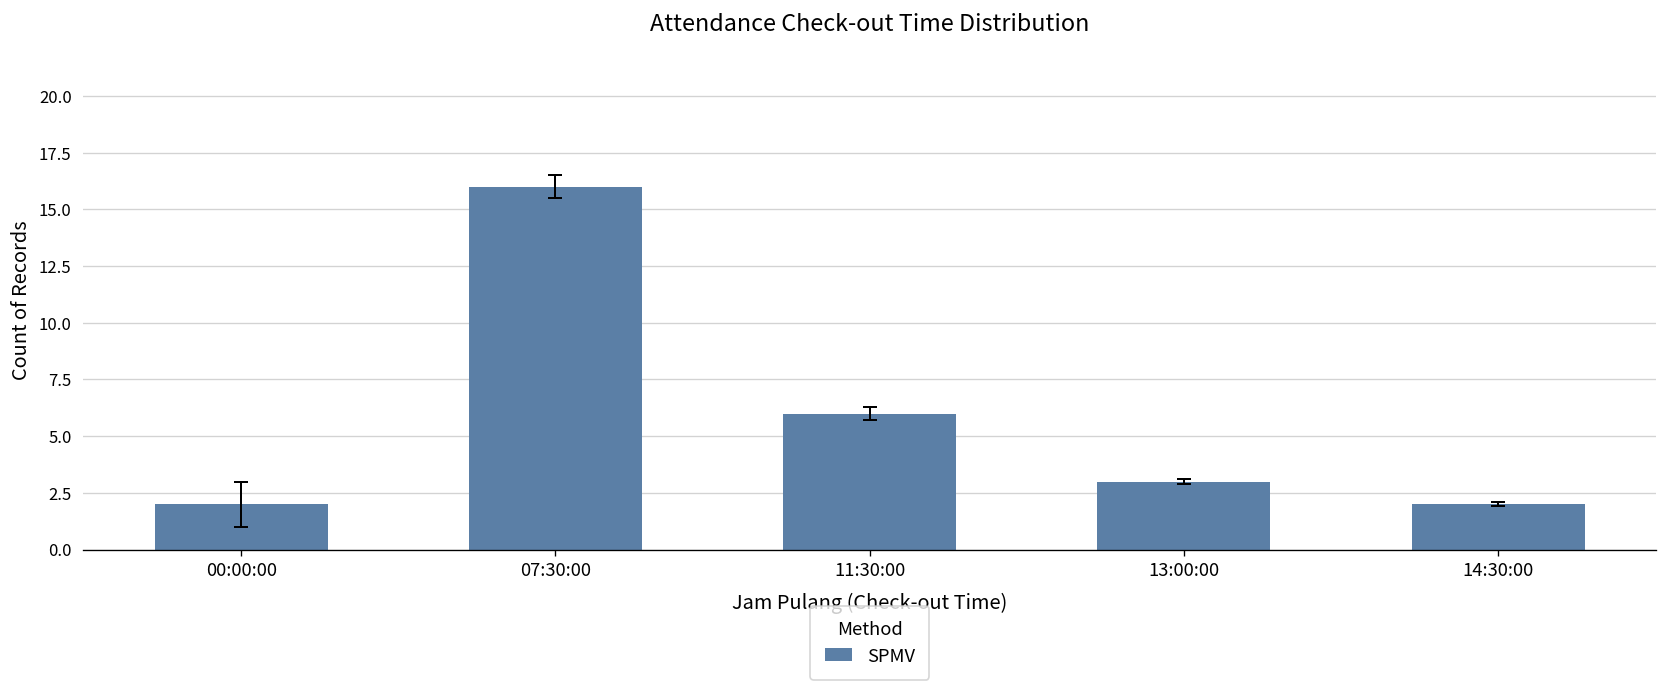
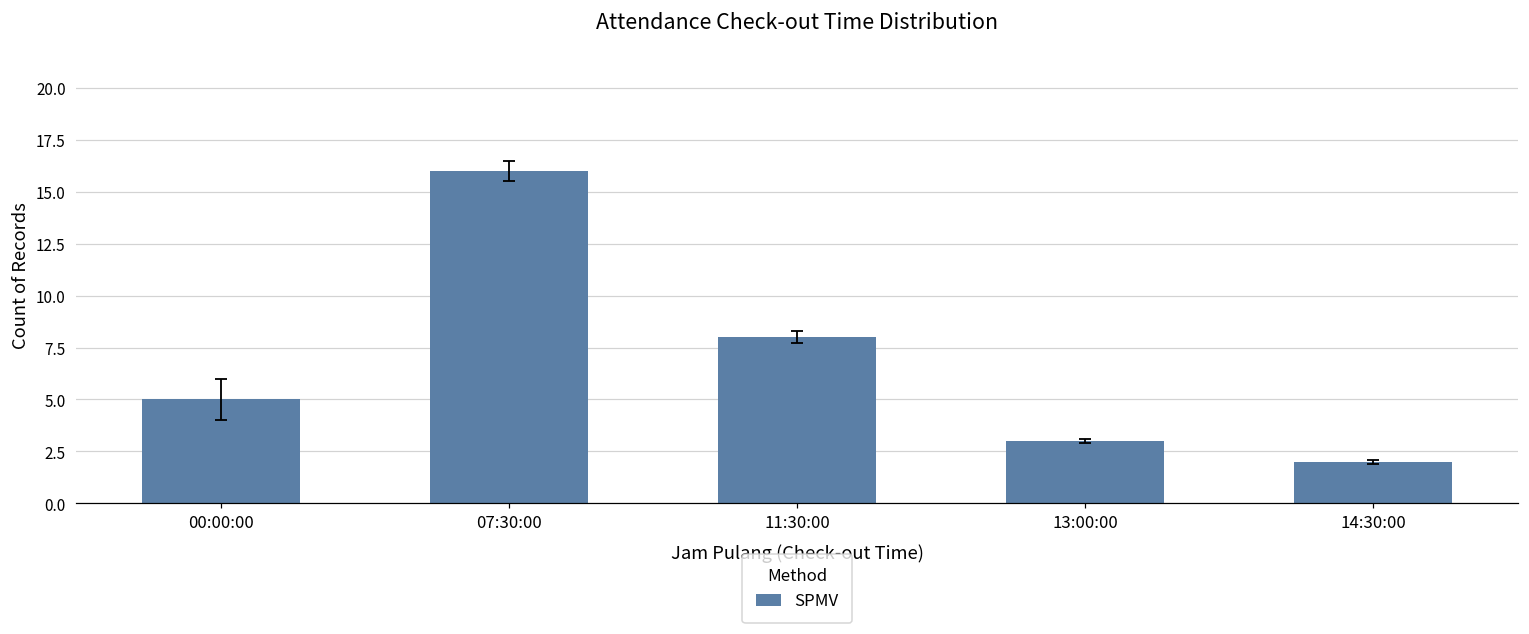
  {
    "SPMV": {
-     "00:00:00": 2,
+     "00:00:00": 5,
      "07:30:00": 16,
-     "11:30:00": 6,
+     "11:30:00": 8,
      "13:00:00": 3,
      "14:30:00": 2
    }
  }
